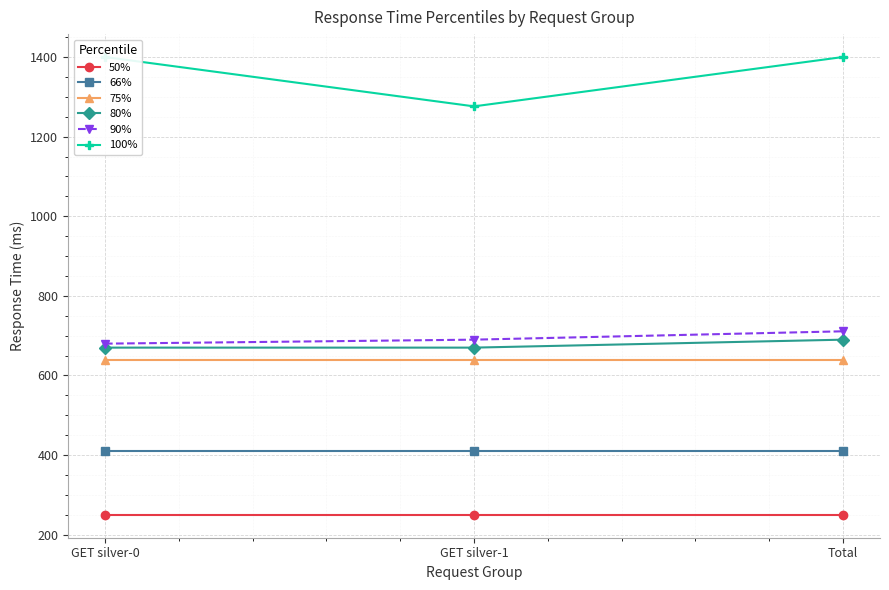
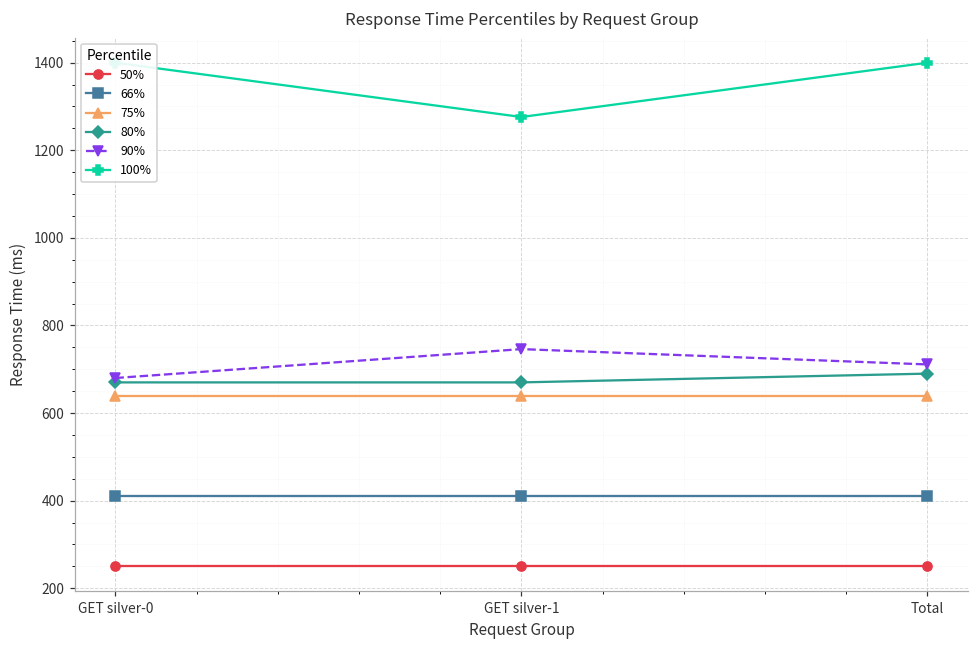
  {
    "50%": {
      "GET silver-0": 250,
      "GET silver-1": 250,
      "Total": 250
    },
    "75%": {
      "GET silver-0": 640,
      "GET silver-1": 640,
      "Total": 640
    },
    "90%": {
      "GET silver-0": 680,
-     "GET silver-1": 690,
+     "GET silver-1": 750,
      "Total": 710
    },
    "100%": {
      "GET silver-1": 1280,
      "Total": 1400
    }
  }
